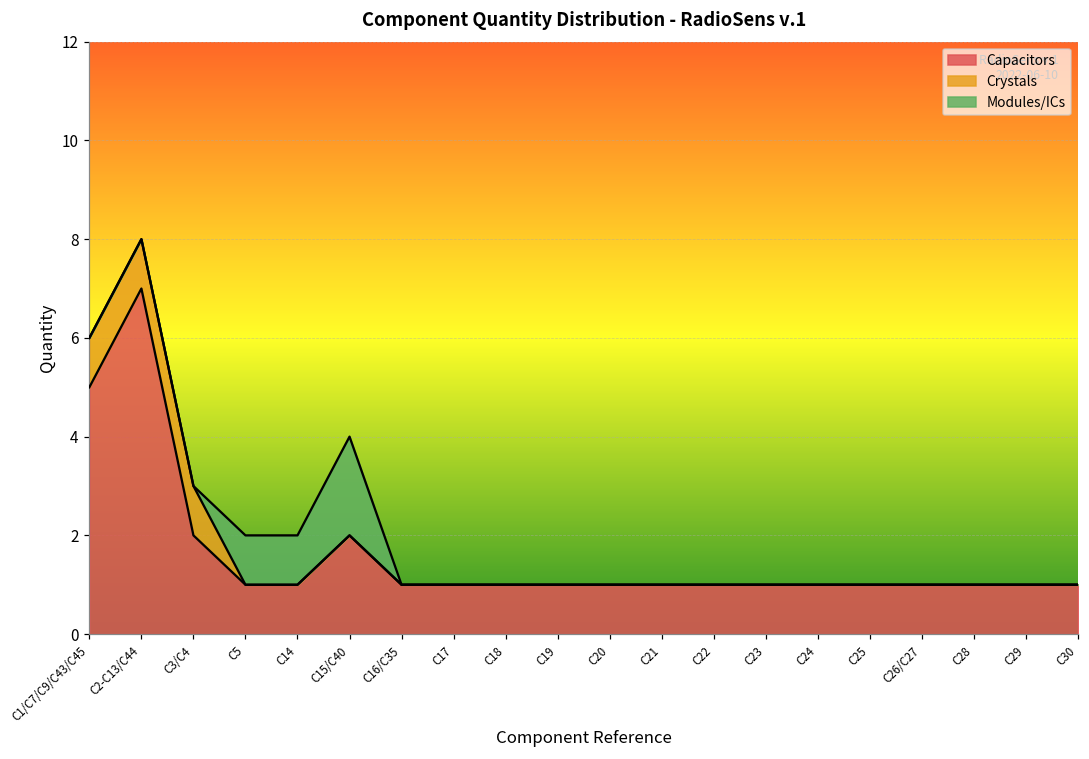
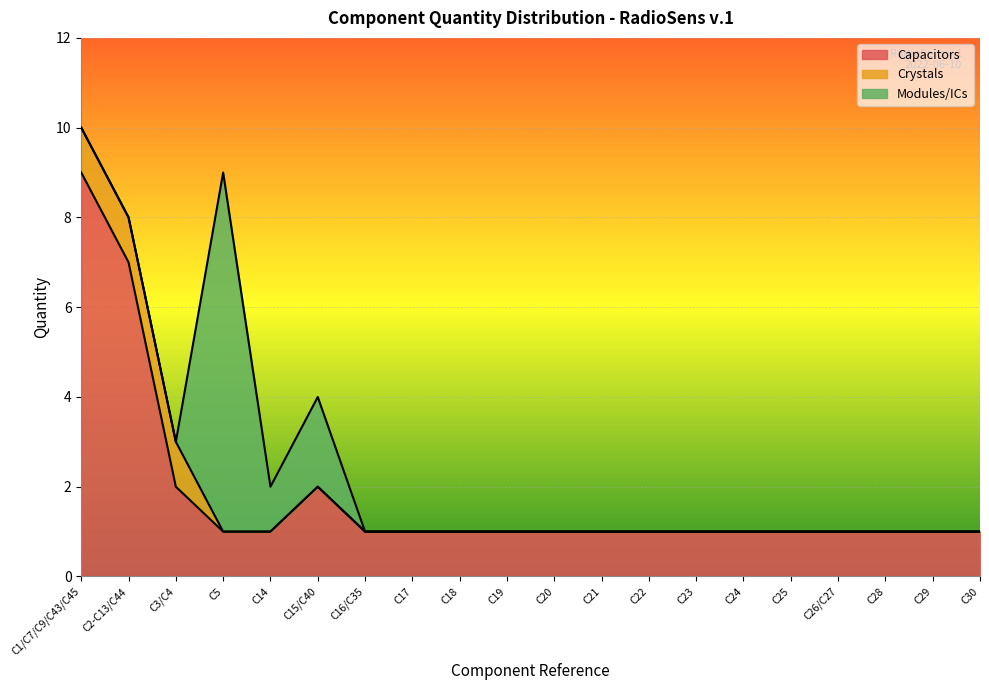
  {
    "Capacitors": {
-     "C1/C7/C9/C43/C45": 5,
+     "C1/C7/C9/C43/C45": 9,
      "C2-C13/C44": 7,
      "C3/C4": 2
    },
    "Modules/ICs": {
-     "C5": 1,
+     "C5": 8,
      "C14": 1,
      "C15/C40": 2
    }
  }
